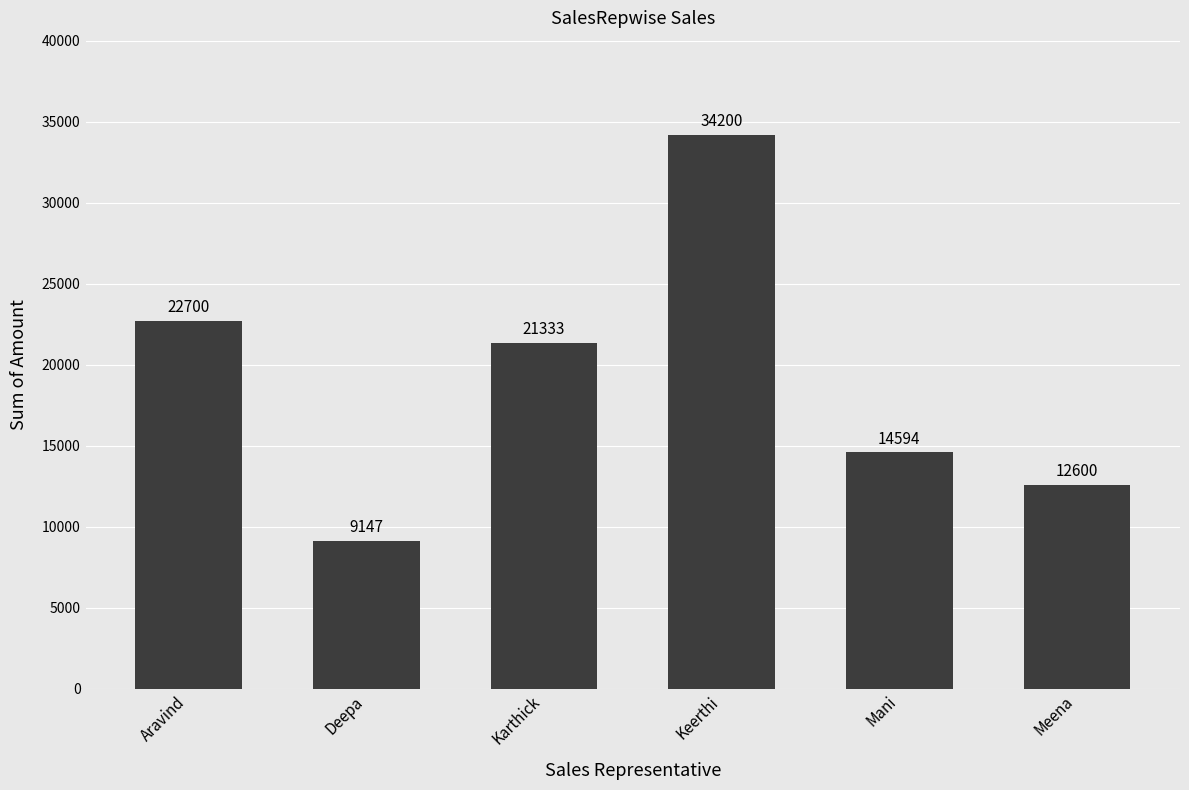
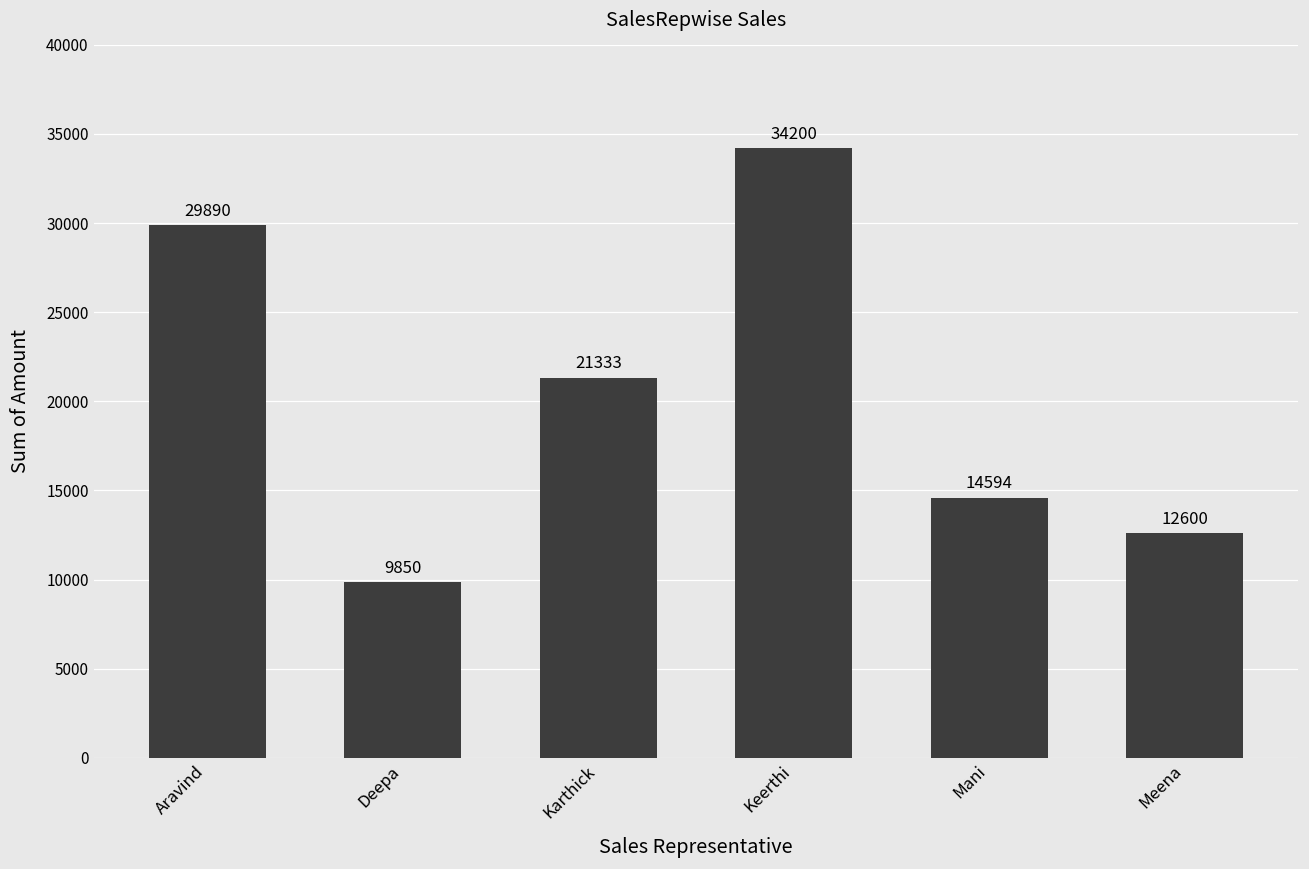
  {
-   "Aravind": 22700,
-   "Deepa": 9147,
+   "Aravind": 29890,
+   "Deepa": 9850,
    "Karthick": 21333,
    "Keerthi": 34200,
    "Mani": 14594,
    "Meena": 12600
  }
